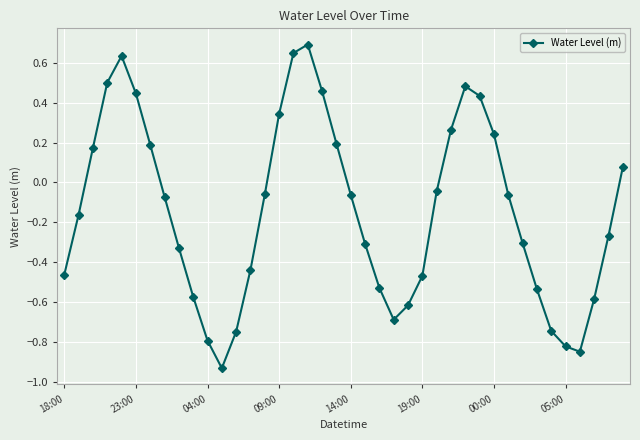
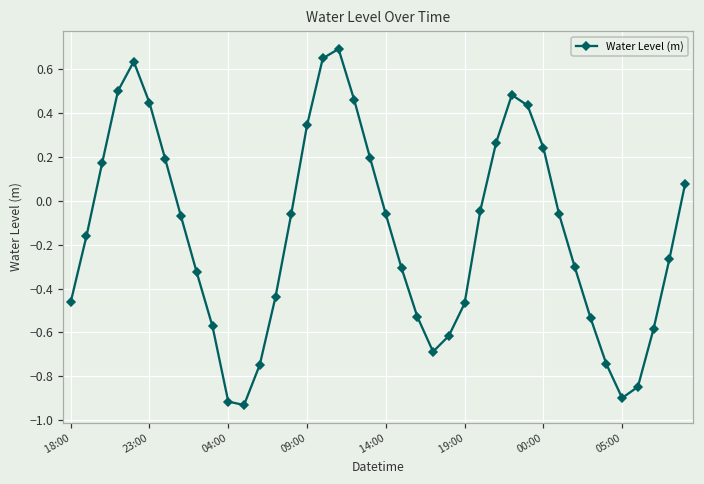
  {
    "18:00": -0.46,
    "23:00": 0.45,
-   "04:00": -0.79,
+   "04:00": -0.91,
    "09:00": 0.34,
    "14:00": -0.06,
    "19:00": -0.47,
    "00:00": 0.24,
-   "05:00": -0.82
+   "05:00": -0.90
  }
